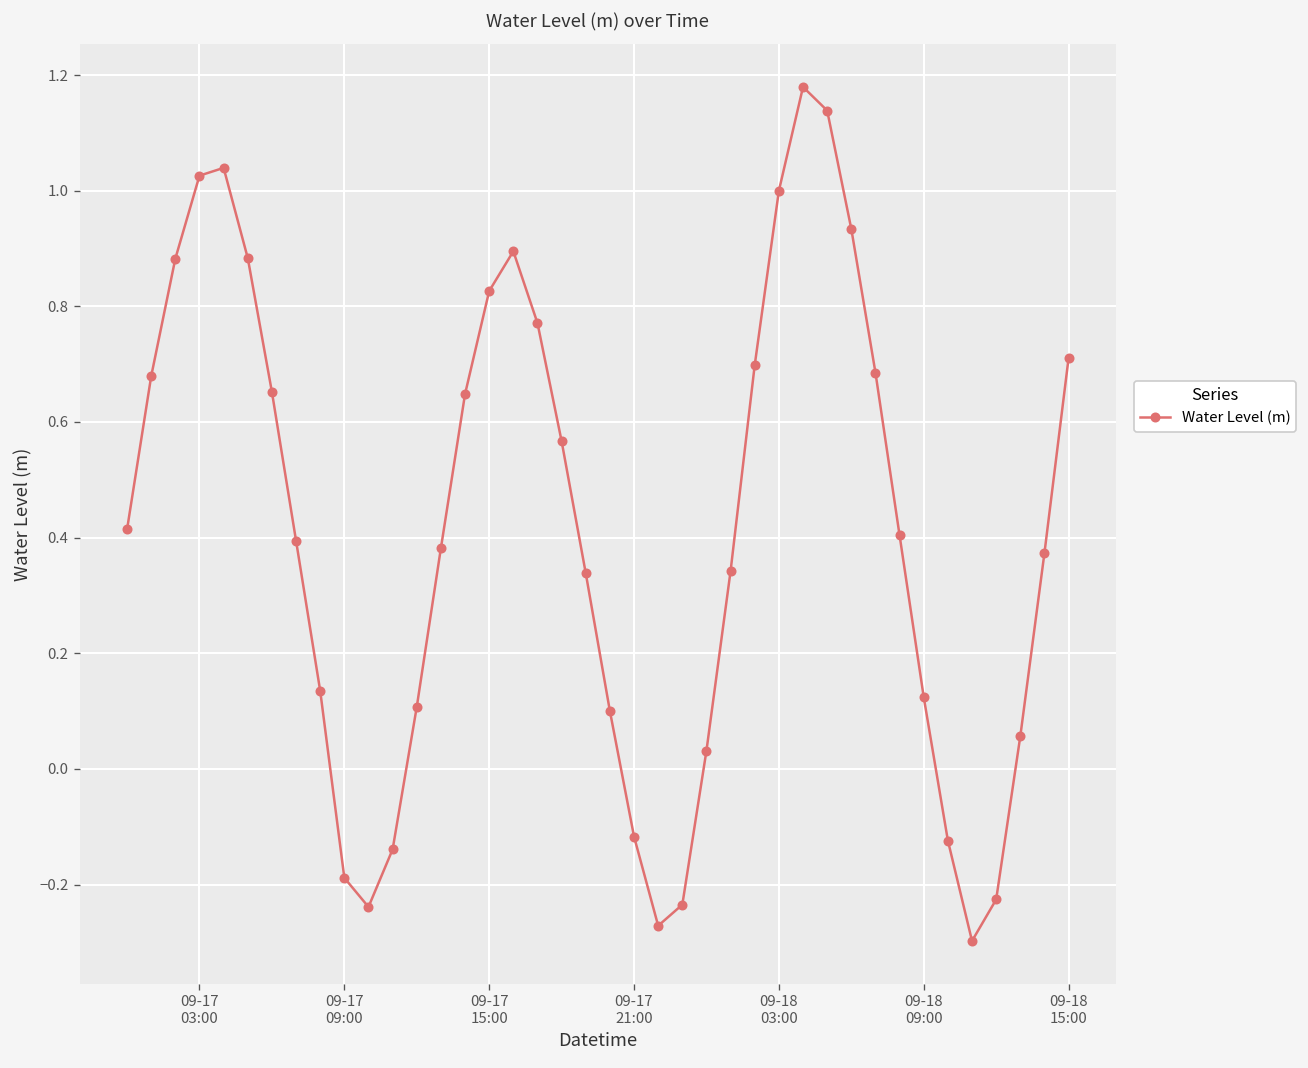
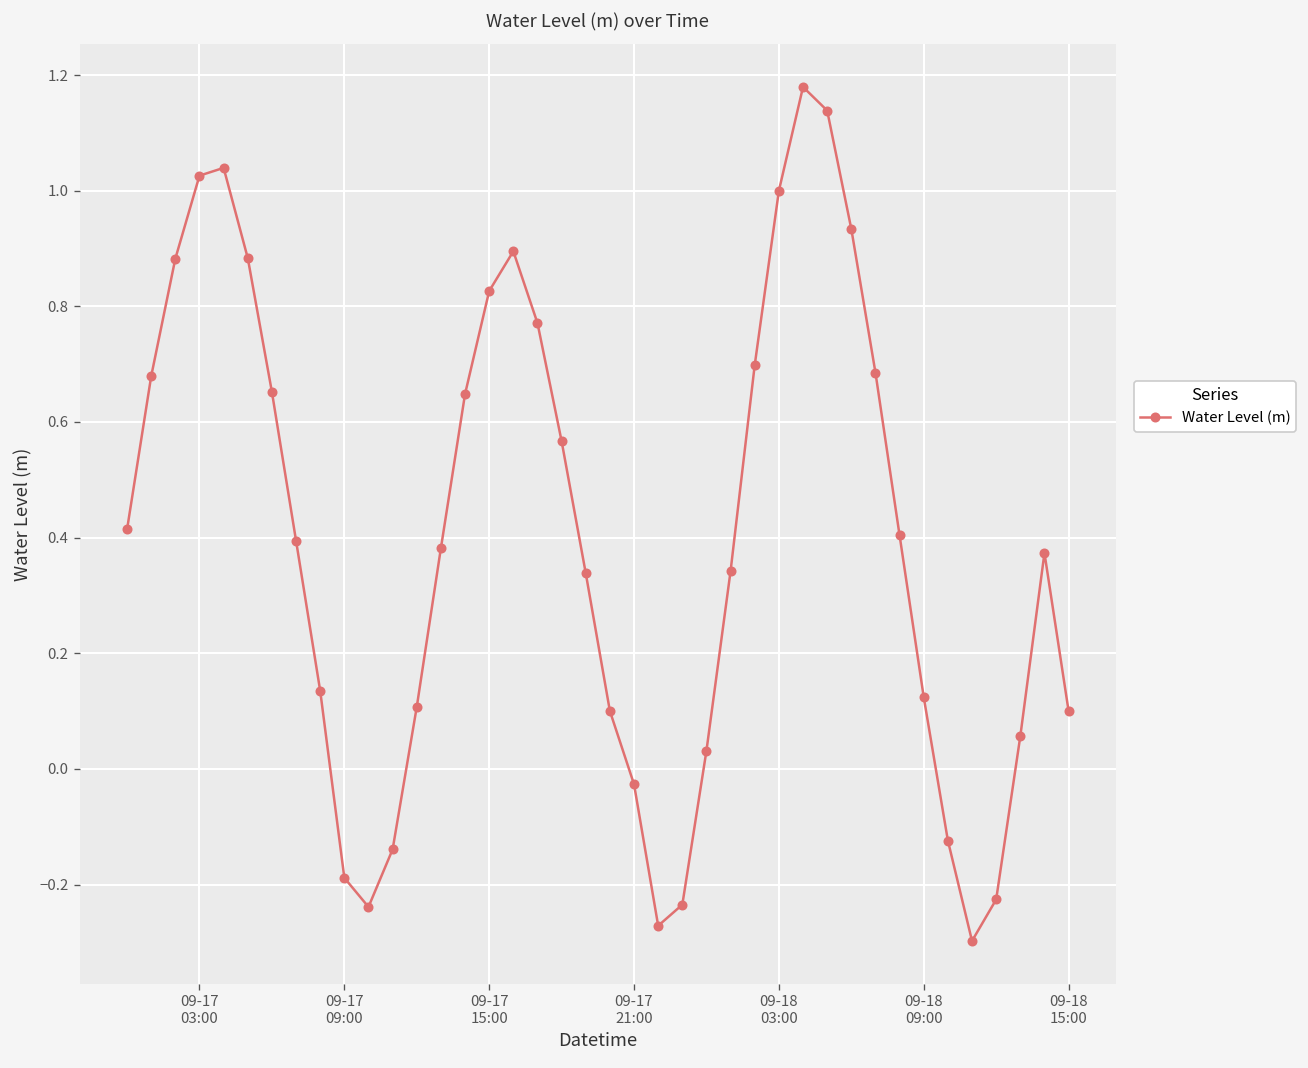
  {
    "09-17 03:00": 1.03,
    "09-17 09:00": -0.19,
    "09-17 15:00": 0.83,
-   "09-17 21:00": -0.12,
+   "09-17 21:00": -0.03,
    "09-18 03:00": 1.00,
    "09-18 09:00": 0.12,
-   "09-18 15:00": 0.71
+   "09-18 15:00": 0.10
  }
